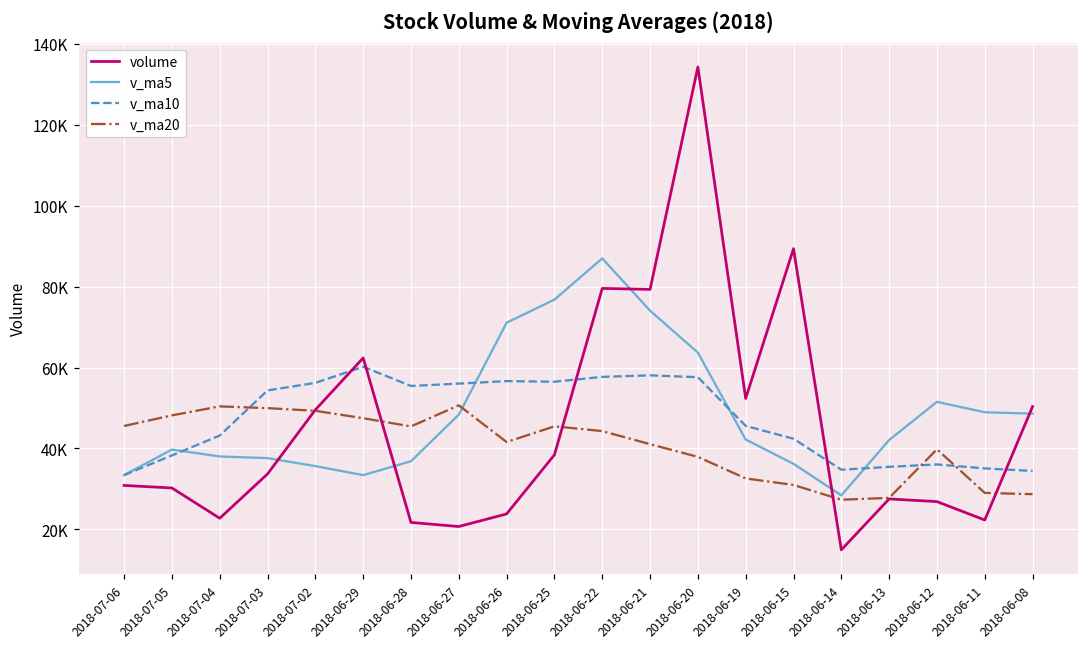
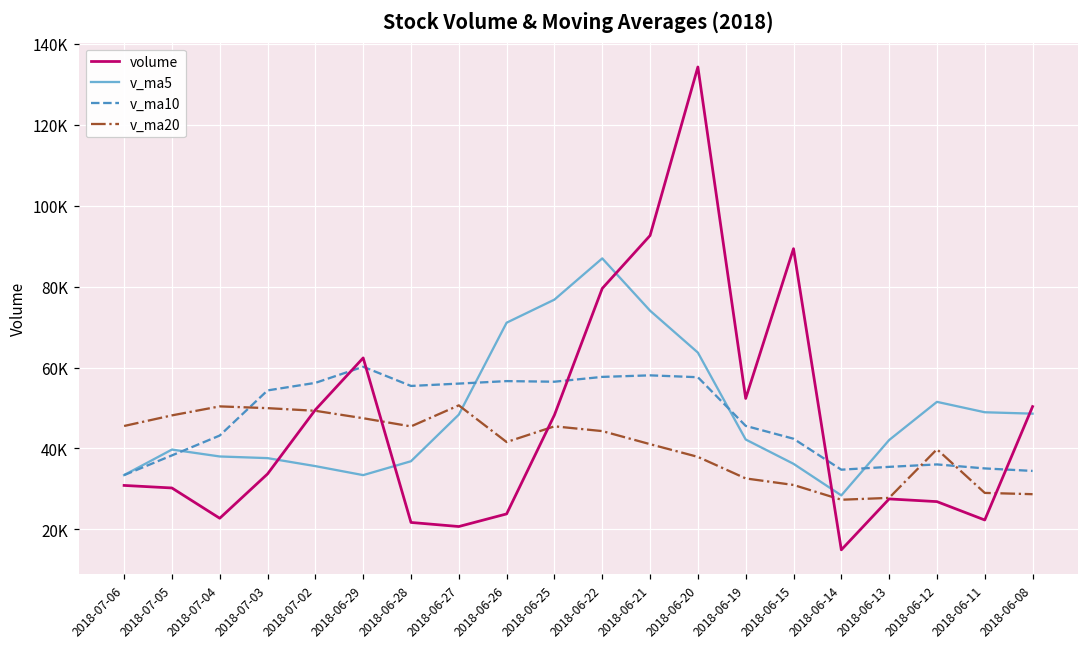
  {
    "volume": {
      "2018-07-06": 31000,
      "2018-07-05": 30000,
      "2018-07-04": 23000,
      "2018-07-03": 34000,
      "2018-06-29": 62000,
      "2018-06-28": 22000,
      "2018-06-27": 21000,
      "2018-06-26": 24000,
-     "2018-06-25": 38000,
+     "2018-06-25": 48000,
      "2018-06-22": 80000,
-     "2018-06-21": 79000,
+     "2018-06-21": 93000,
      "2018-06-20": 134000,
      "2018-06-19": 52000,
      "2018-06-15": 89000,
      "2018-06-14": 15000,
      "2018-06-12": 27000,
      "2018-06-11": 22000,
      "2018-06-08": 50000
    },
    "v_ma20": {
      "2018-07-06": 46000,
      "2018-07-05": 48000,
      "2018-07-04": 50000,
      "2018-07-03": 50000,
      "2018-06-29": 47000,
      "2018-06-28": 45000,
      "2018-06-27": 51000,
      "2018-06-26": 42000,
      "2018-06-25": 45000,
      "2018-06-22": 44000,
      "2018-06-21": 41000,
      "2018-06-20": 38000,
      "2018-06-19": 33000,
      "2018-06-15": 31000,
      "2018-06-14": 27000,
      "2018-06-12": 40000,
      "2018-06-11": 29000,
      "2018-06-08": 29000
    }
  }
